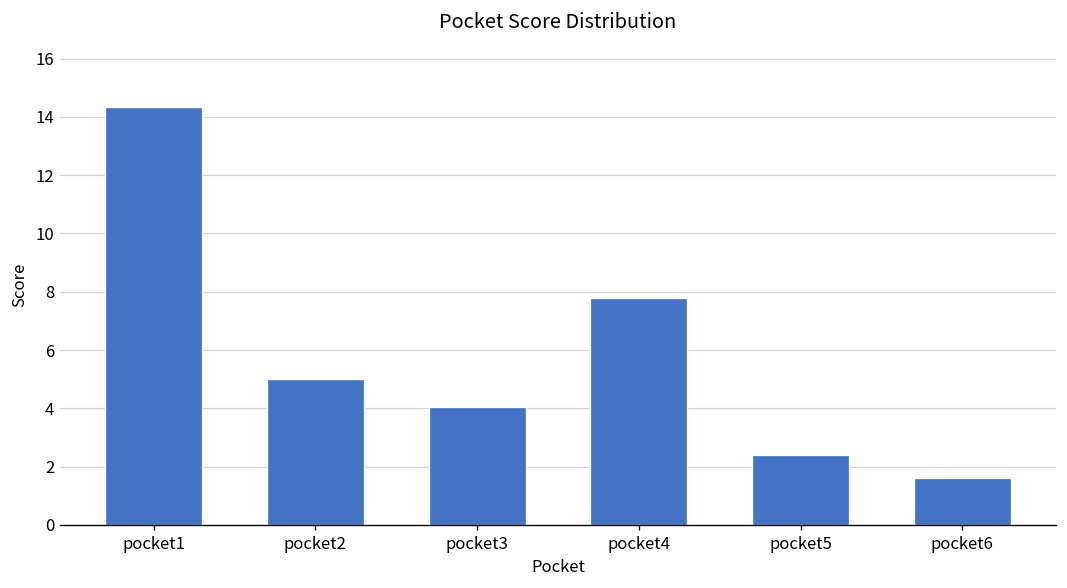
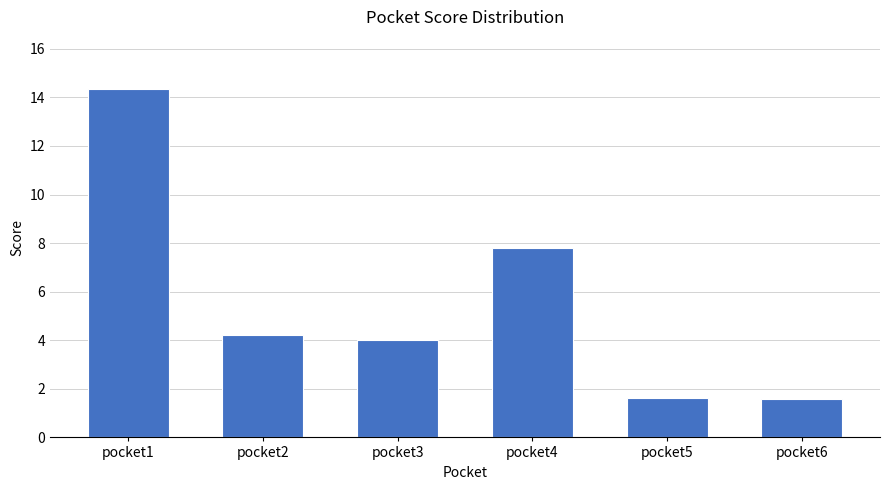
  {
    "pocket1": 14.3,
-   "pocket2": 5.0,
+   "pocket2": 4.2,
    "pocket3": 4.0,
    "pocket4": 7.8,
-   "pocket5": 2.4,
+   "pocket5": 1.6,
    "pocket6": 1.6
  }
